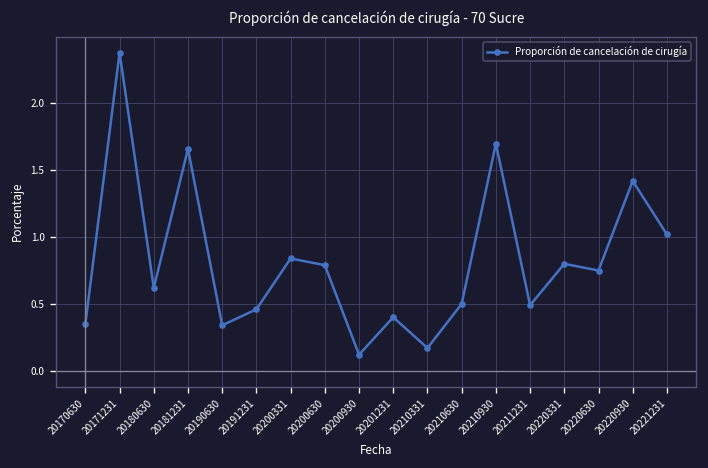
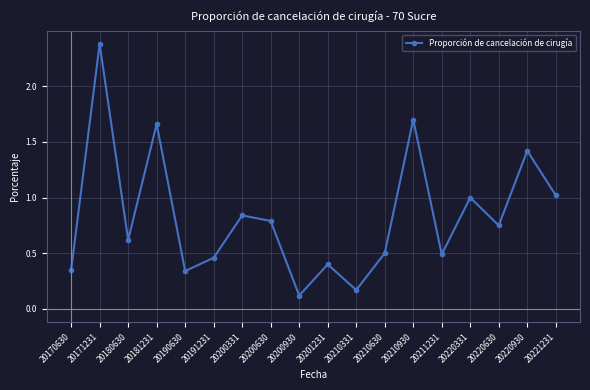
  {
    "20170630": 0.35,
    "20171231": 2.4,
    "20180630": 0.6,
    "20181231": 1.66,
    "20190630": 0.34,
    "20191231": 0.46,
    "20200331": 0.84,
    "20200630": 0.8,
    "20200930": 0.1,
    "20201231": 0.4,
    "20210331": 0.17,
    "20210630": 0.5,
    "20210930": 1.7,
    "20211231": 0.5,
-   "20220331": 0.8,
+   "20220331": 1.0,
    "20220630": 0.75,
    "20220930": 1.4,
    "20221231": 1.0
  }
